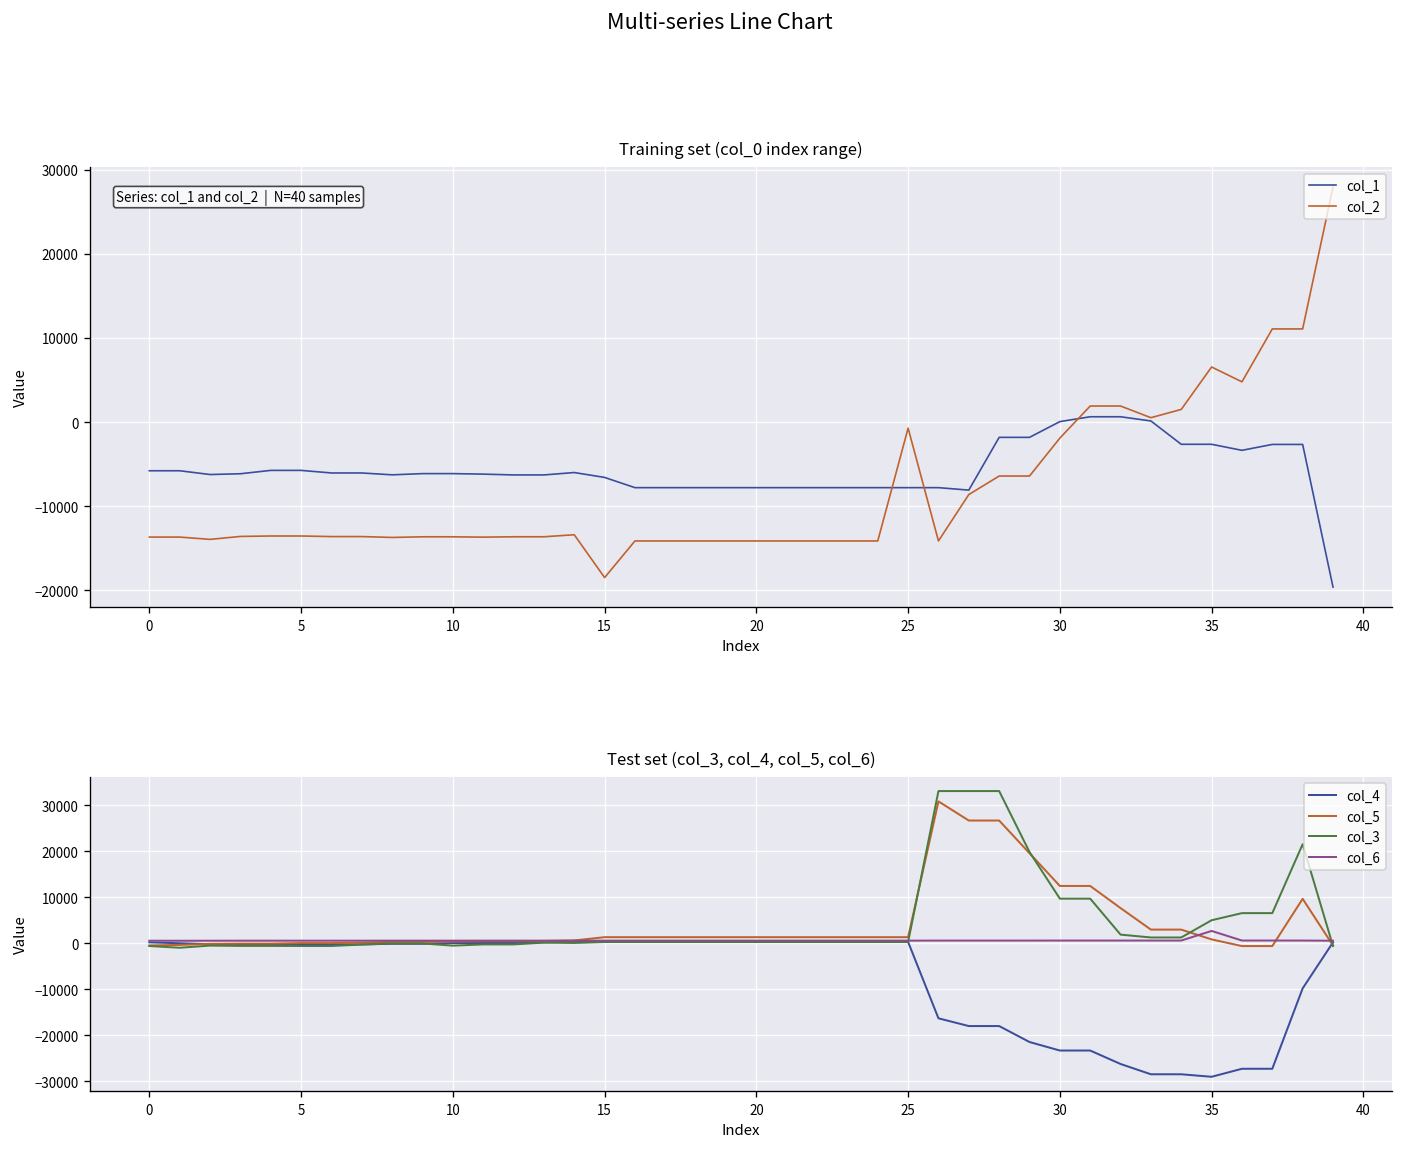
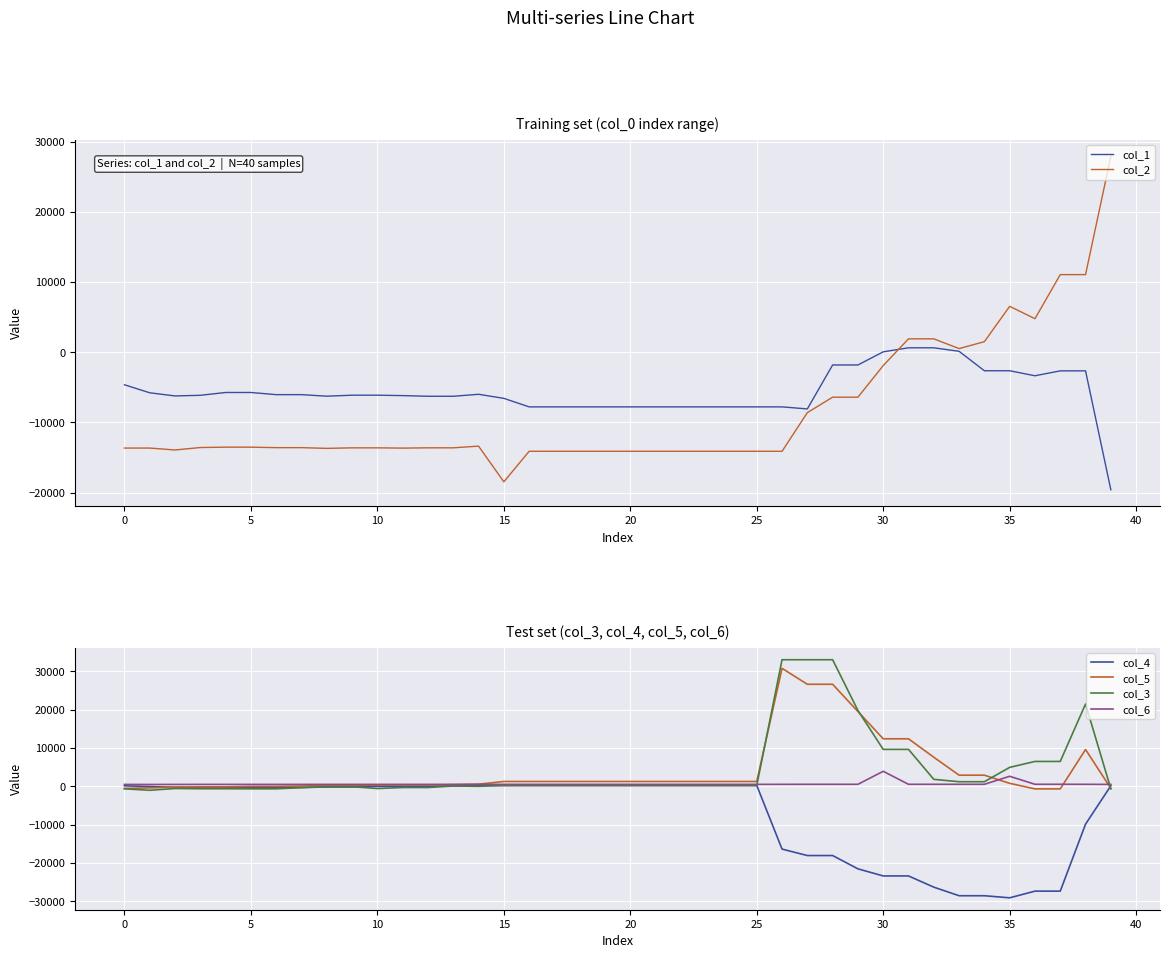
  {
    "Training set (col_0 index range)": {
      "col_1": {
-       "0": -6000,
+       "0": -5000,
        "5": -6000,
        "10": -6000,
        "15": -7000,
        "20": -8000,
        "25": -8000,
        "30": 0,
        "35": -3000
      },
      "col_2": {
        "0": -14000,
        "5": -14000,
        "10": -14000,
        "15": -18000,
        "20": -14000,
-       "25": -1000,
+       "25": -14000,
        "30": -2000,
        "35": 7000
      }
    },
    "Test set (col_3, col_4, col_5, col_6)": {
      "col_4": {
        "30": -23000,
        "35": -29000
      },
      "col_5": {
        "15": 1000,
        "20": 1000,
        "25": 1000,
        "30": 12000,
        "35": 1000
      },
      "col_3": {
        "30": 10000,
        "35": 5000
      },
      "col_6": {
-       "30": 1000,
+       "30": 4000,
        "35": 3000
      }
    }
  }
